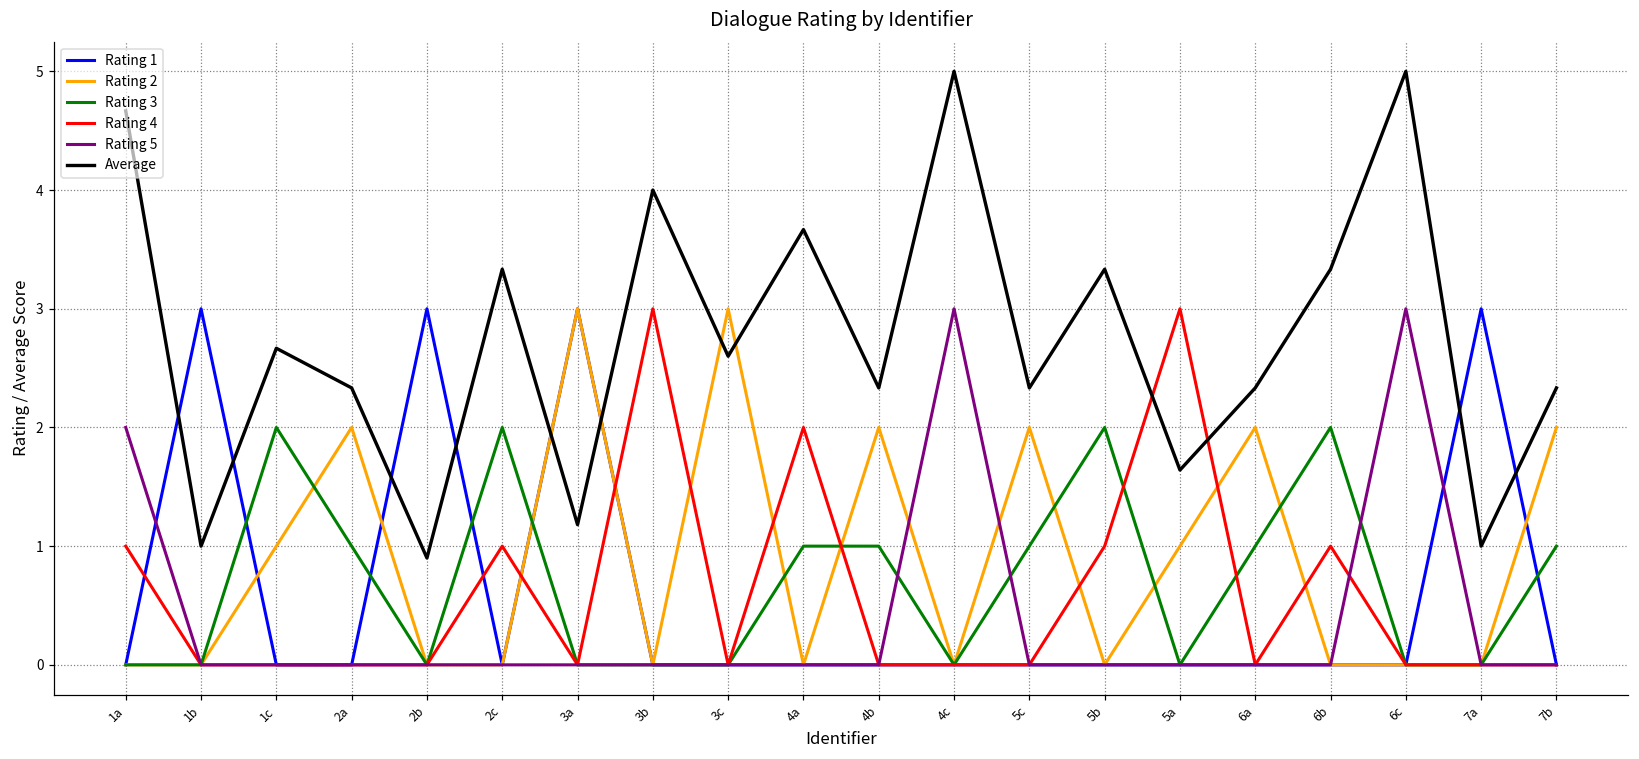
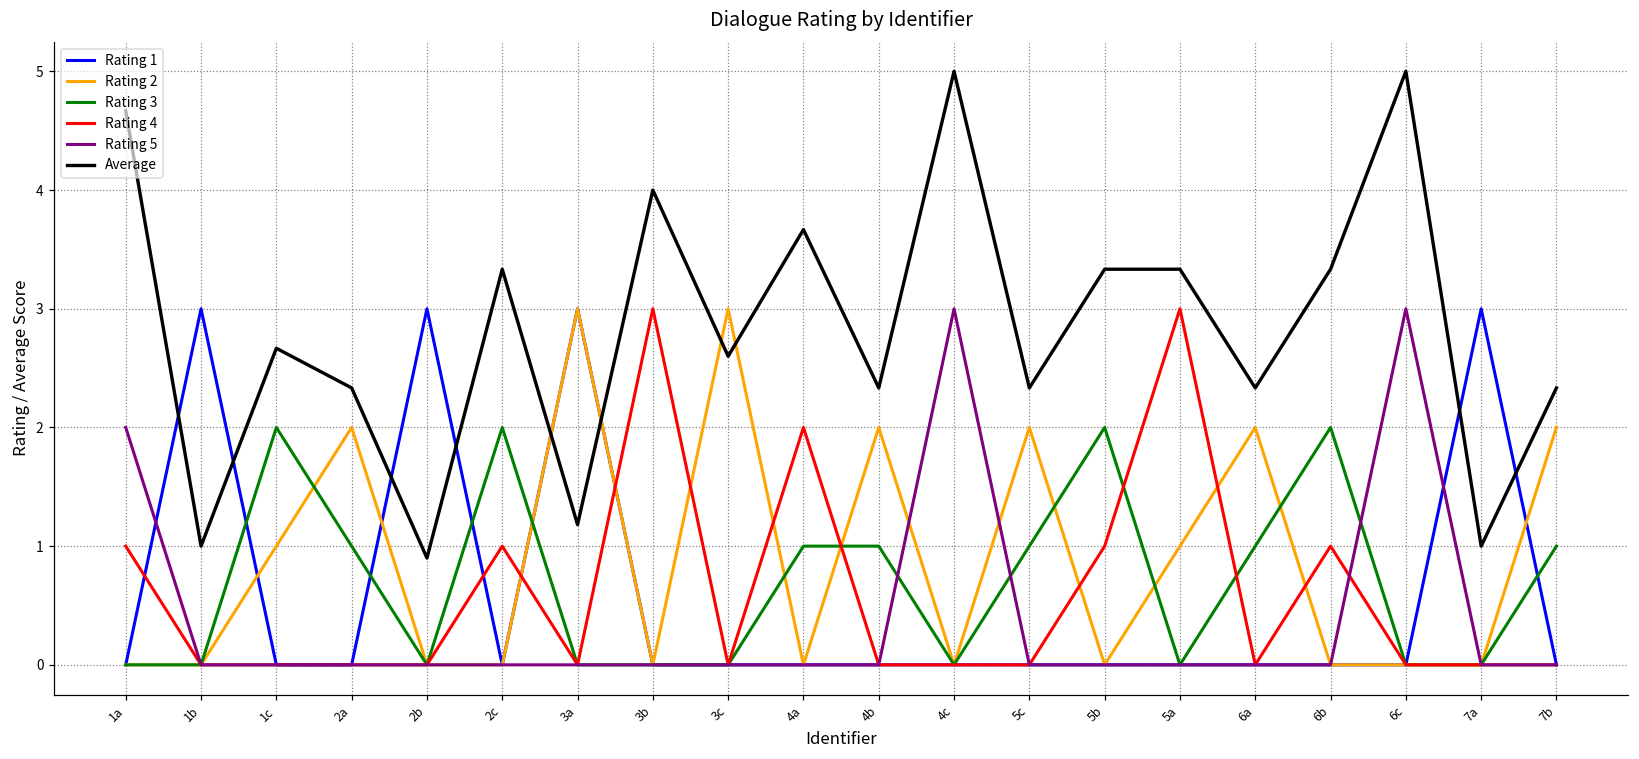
  {
    "Rating 1": {
      "1b": 3.00,
      "2b": 3.00,
      "7a": 3.00
    },
    "Rating 2": {
      "1c": 1.00,
      "2a": 2.00,
      "3c": 3.00,
      "4b": 2.00,
      "5c": 2.00,
      "5a": 1.00,
      "6a": 2.00,
      "7b": 2.00
    },
    "Rating 3": {
      "1c": 2.00,
      "2a": 1.00,
      "2c": 2.00,
      "4a": 1.00,
      "4b": 1.00,
      "5c": 1.00,
      "5b": 2.00,
      "6a": 1.00,
      "6b": 2.00,
      "7b": 1.00
    },
    "Rating 4": {
      "1a": 1.00,
      "2c": 1.00,
      "3b": 3.00,
      "4a": 2.00,
      "5b": 1.00,
      "5a": 3.00,
      "6b": 1.00
    },
    "Rating 5": {
      "1a": 2.00,
      "4c": 3.00,
      "6c": 3.00
    },
    "Average": {
      "1b": 1.00,
      "1c": 2.67,
      "2a": 2.33,
      "2b": 0.90,
      "2c": 3.33,
      "3a": 1.18,
      "3b": 4.00,
      "3c": 2.60,
      "4a": 3.67,
      "4b": 2.33,
      "4c": 5.00,
      "5c": 2.33,
      "5b": 3.33,
-     "5a": 1.64,
+     "5a": 3.33,
      "6a": 2.33,
      "6b": 3.33,
      "6c": 5.00,
      "7a": 1.00,
      "7b": 2.33
    }
  }
